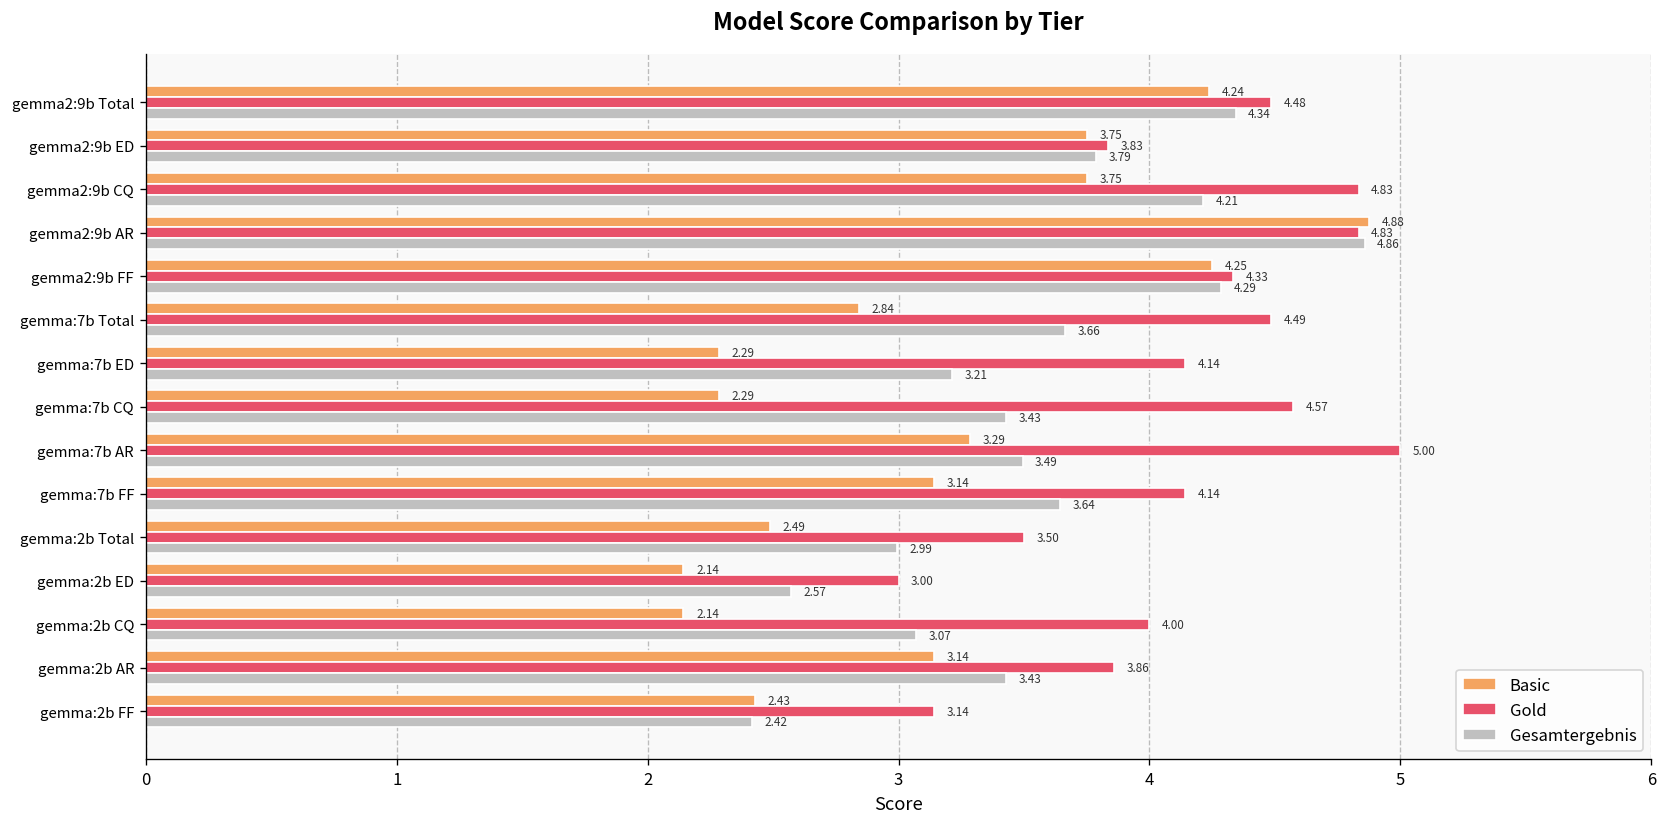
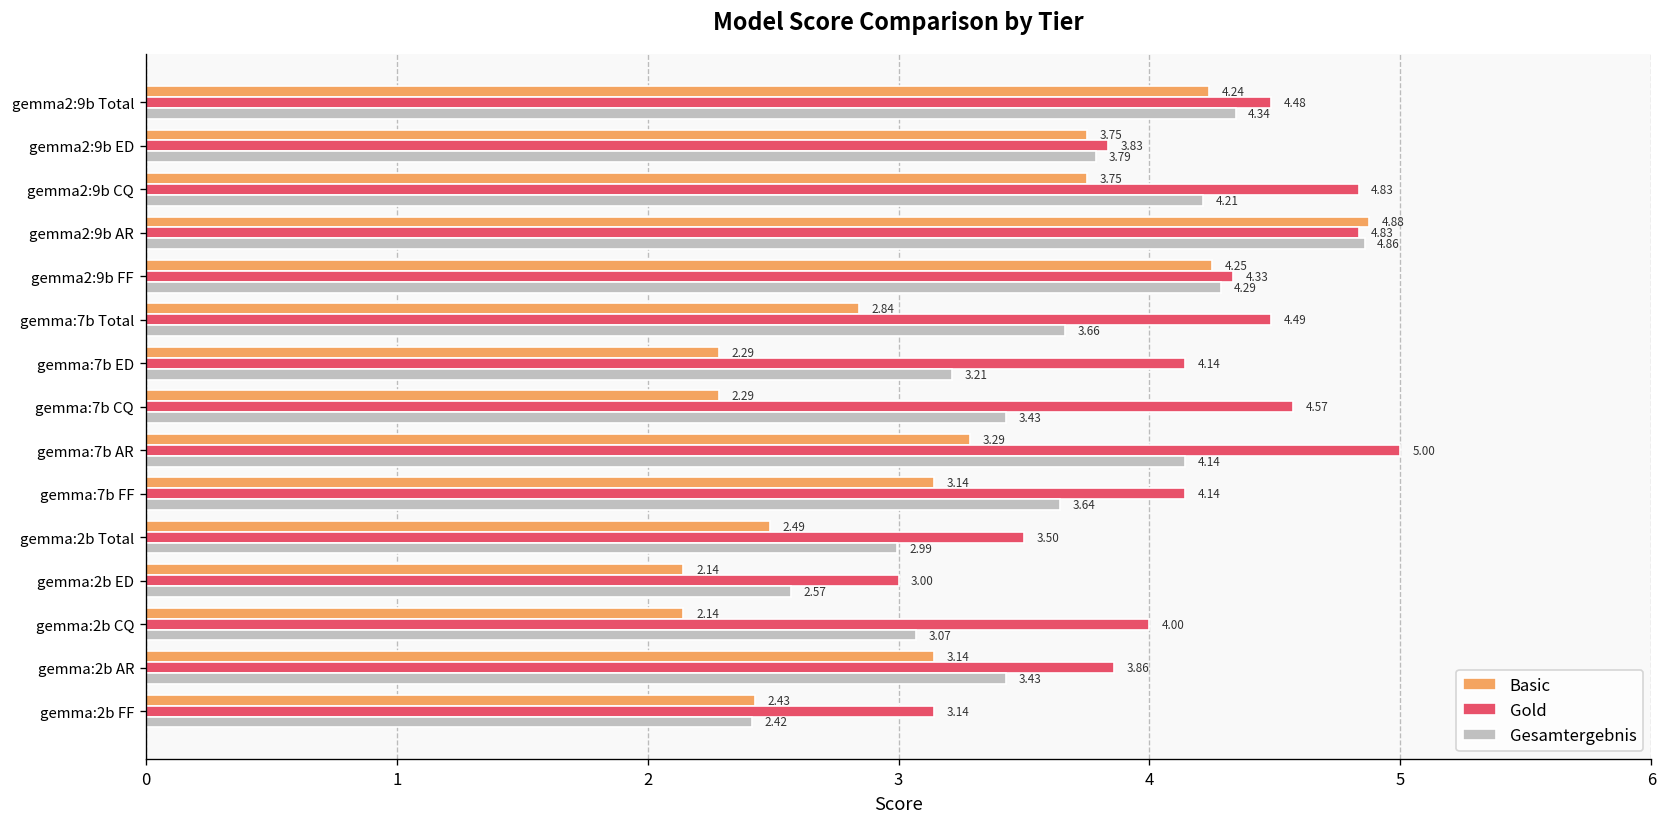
  {
    "Basic": {
      "gemma2:9b Total": 4.24,
      "gemma2:9b ED": 3.75,
      "gemma2:9b CQ": 3.75,
      "gemma2:9b AR": 4.88,
      "gemma2:9b FF": 4.25,
      "gemma:7b Total": 2.84,
      "gemma:7b ED": 2.29,
      "gemma:7b CQ": 2.29,
      "gemma:7b AR": 3.29,
      "gemma:7b FF": 3.14,
      "gemma:2b Total": 2.49,
      "gemma:2b ED": 2.14,
      "gemma:2b CQ": 2.14,
      "gemma:2b AR": 3.14,
      "gemma:2b FF": 2.43
    },
    "Gold": {
      "gemma2:9b Total": 4.48,
      "gemma2:9b ED": 3.83,
      "gemma2:9b CQ": 4.83,
      "gemma2:9b AR": 4.83,
      "gemma2:9b FF": 4.33,
      "gemma:7b Total": 4.49,
      "gemma:7b ED": 4.14,
      "gemma:7b CQ": 4.57,
      "gemma:7b AR": 5.00,
      "gemma:7b FF": 4.14,
      "gemma:2b Total": 3.50,
      "gemma:2b ED": 3.00,
      "gemma:2b CQ": 4.00,
      "gemma:2b AR": 3.86,
      "gemma:2b FF": 3.14
    },
    "Gesamtergebnis": {
      "gemma2:9b Total": 4.34,
      "gemma2:9b ED": 3.79,
      "gemma2:9b CQ": 4.21,
      "gemma2:9b AR": 4.86,
      "gemma2:9b FF": 4.29,
      "gemma:7b Total": 3.66,
      "gemma:7b ED": 3.21,
      "gemma:7b CQ": 3.43,
-     "gemma:7b AR": 3.49,
+     "gemma:7b AR": 4.14,
      "gemma:7b FF": 3.64,
      "gemma:2b Total": 2.99,
      "gemma:2b ED": 2.57,
      "gemma:2b CQ": 3.07,
      "gemma:2b AR": 3.43,
      "gemma:2b FF": 2.42
    }
  }
